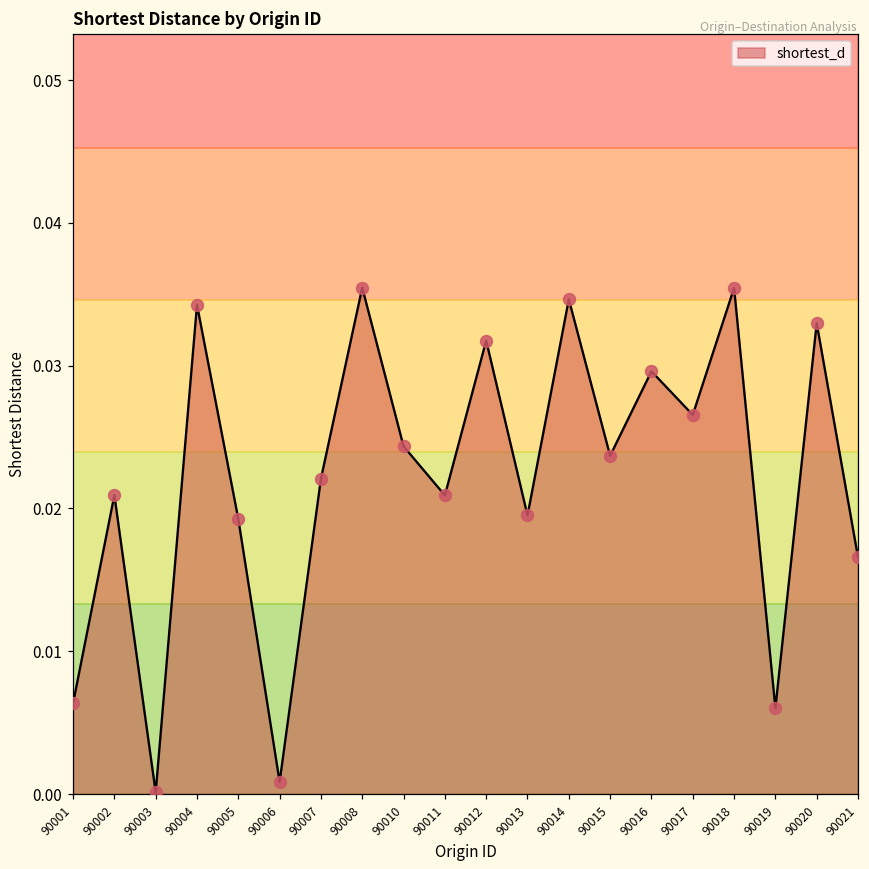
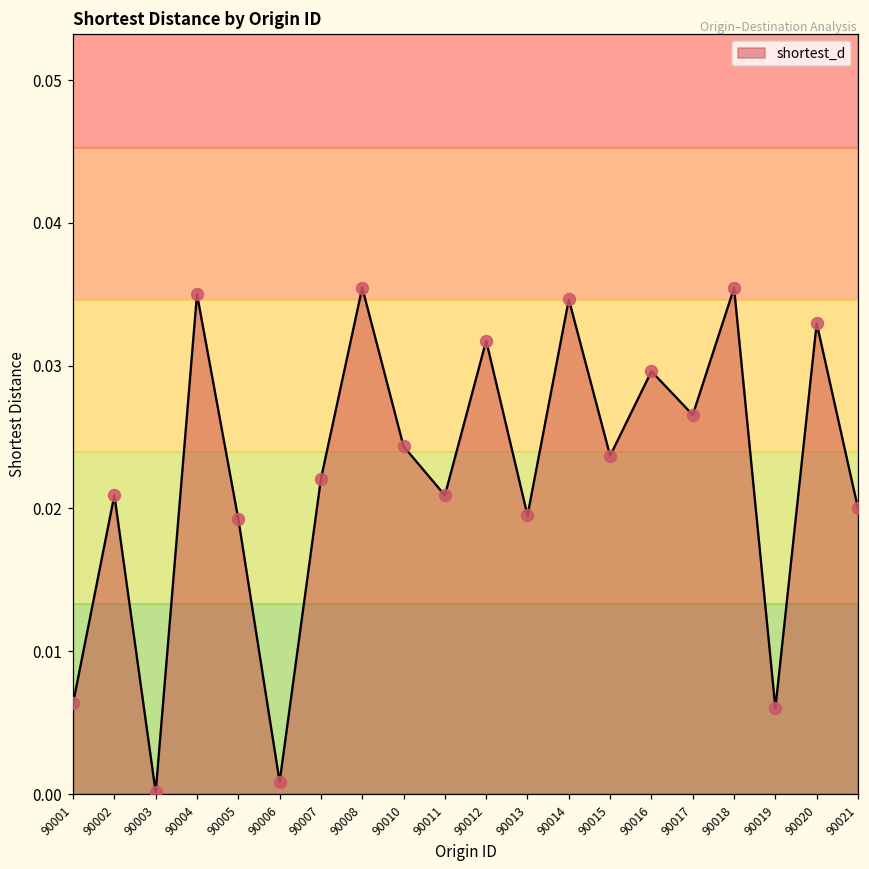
  {
    "90001": 0.0064,
    "90002": 0.0209,
    "90003": 0.0001,
-   "90004": 0.0343,
+   "90004": 0.0350,
    "90005": 0.0193,
    "90006": 0.0008,
    "90007": 0.0221,
    "90008": 0.0355,
    "90010": 0.0244,
    "90011": 0.0209,
    "90012": 0.0318,
    "90013": 0.0195,
    "90014": 0.0346,
    "90015": 0.0237,
    "90016": 0.0296,
    "90017": 0.0266,
    "90018": 0.0354,
    "90019": 0.0060,
    "90020": 0.0330,
-   "90021": 0.0166
+   "90021": 0.0200
  }
